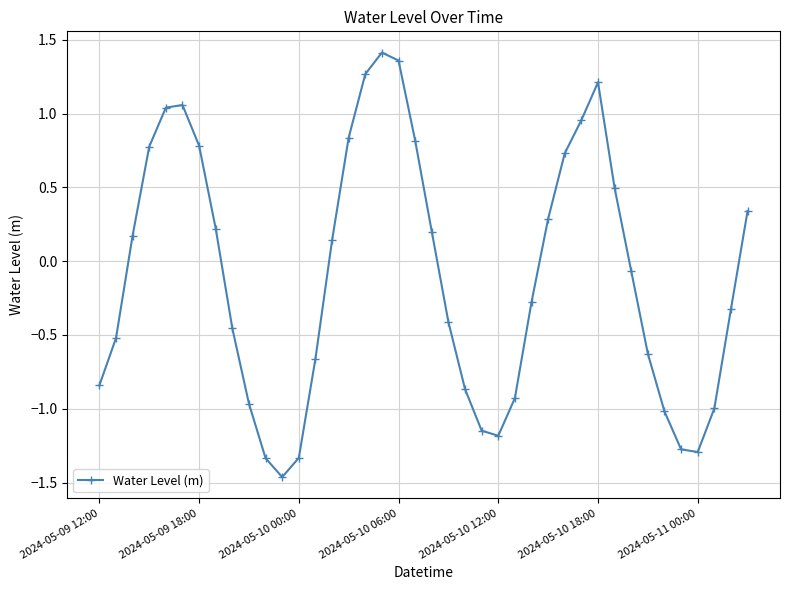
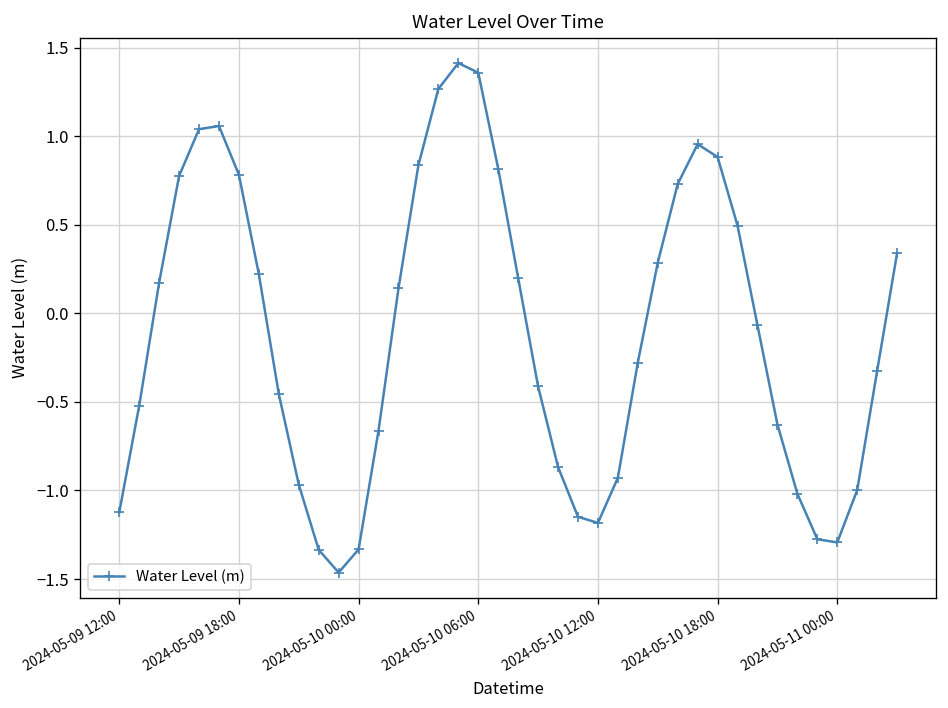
  {
-   "2024-05-09 12:00": -0.84,
+   "2024-05-09 12:00": -1.12,
    "2024-05-09 18:00": 0.78,
    "2024-05-10 00:00": -1.33,
    "2024-05-10 06:00": 1.36,
    "2024-05-10 12:00": -1.18,
-   "2024-05-10 18:00": 1.21,
+   "2024-05-10 18:00": 0.88,
    "2024-05-11 00:00": -1.29
  }
